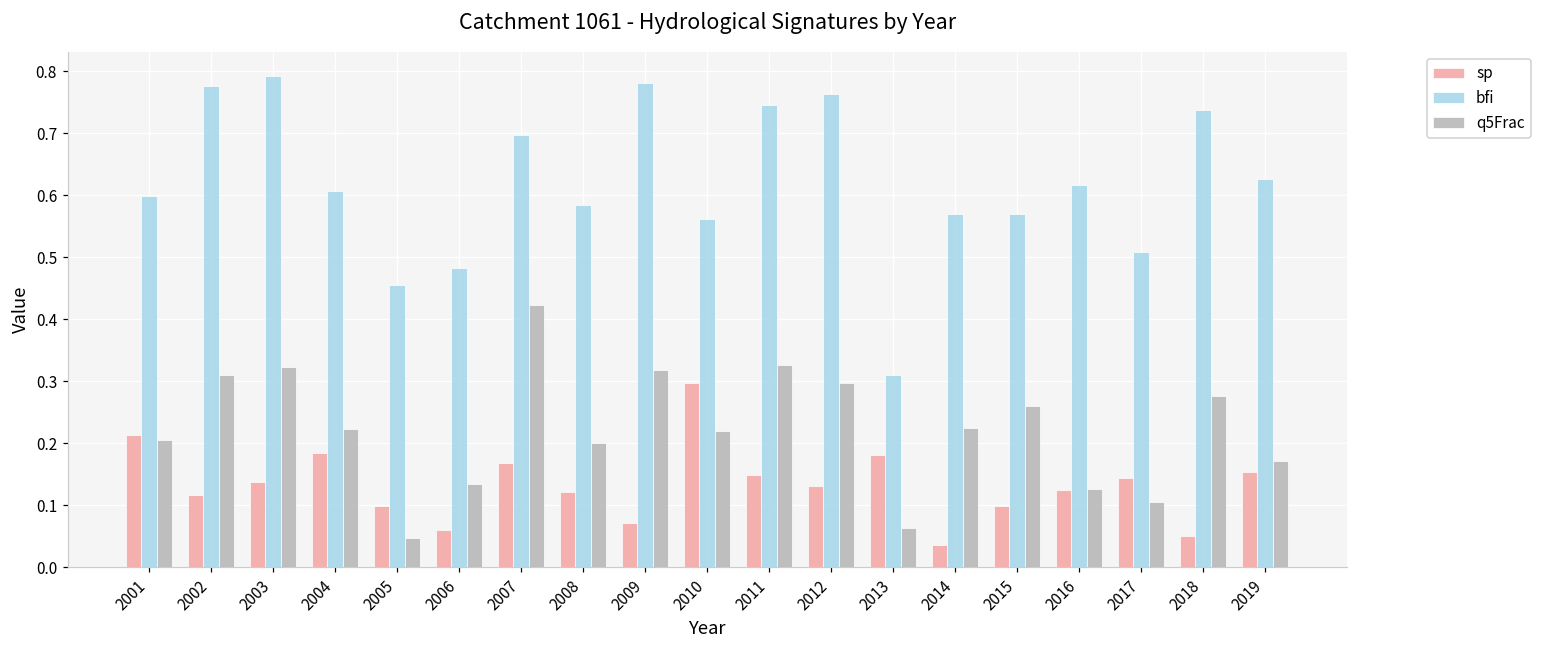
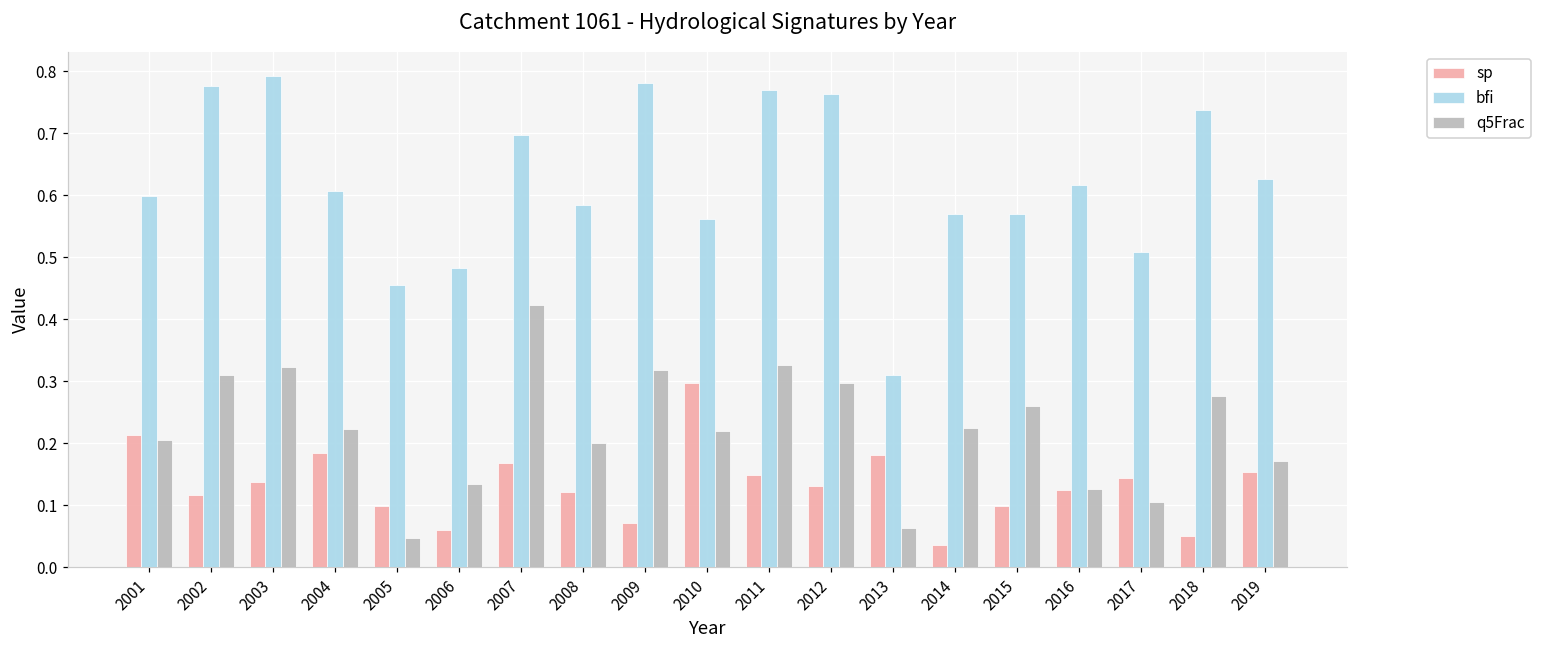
  {
    "sp": {
      "2001": 0.21,
      "2002": 0.12,
      "2003": 0.14,
      "2004": 0.18,
      "2005": 0.10,
      "2006": 0.06,
      "2007": 0.17,
      "2008": 0.12,
      "2009": 0.07,
      "2010": 0.30,
      "2011": 0.15,
      "2012": 0.13,
      "2013": 0.18,
      "2014": 0.04,
      "2015": 0.10,
      "2016": 0.13,
      "2017": 0.14,
      "2018": 0.05,
      "2019": 0.15
    },
    "bfi": {
      "2001": 0.60,
      "2002": 0.78,
      "2003": 0.79,
      "2004": 0.61,
      "2005": 0.46,
      "2006": 0.48,
      "2007": 0.70,
      "2008": 0.58,
      "2009": 0.78,
      "2010": 0.56,
-     "2011": 0.75,
+     "2011": 0.77,
      "2012": 0.76,
      "2013": 0.31,
      "2014": 0.57,
      "2015": 0.57,
      "2016": 0.62,
      "2017": 0.51,
      "2018": 0.74,
      "2019": 0.63
    },
    "q5Frac": {
      "2001": 0.20,
      "2002": 0.31,
      "2003": 0.32,
      "2004": 0.22,
      "2005": 0.05,
      "2006": 0.13,
      "2007": 0.42,
      "2008": 0.20,
      "2009": 0.32,
      "2010": 0.22,
      "2011": 0.33,
      "2012": 0.30,
      "2013": 0.06,
      "2014": 0.22,
      "2015": 0.26,
      "2016": 0.13,
      "2017": 0.11,
      "2018": 0.28,
      "2019": 0.17
    }
  }
